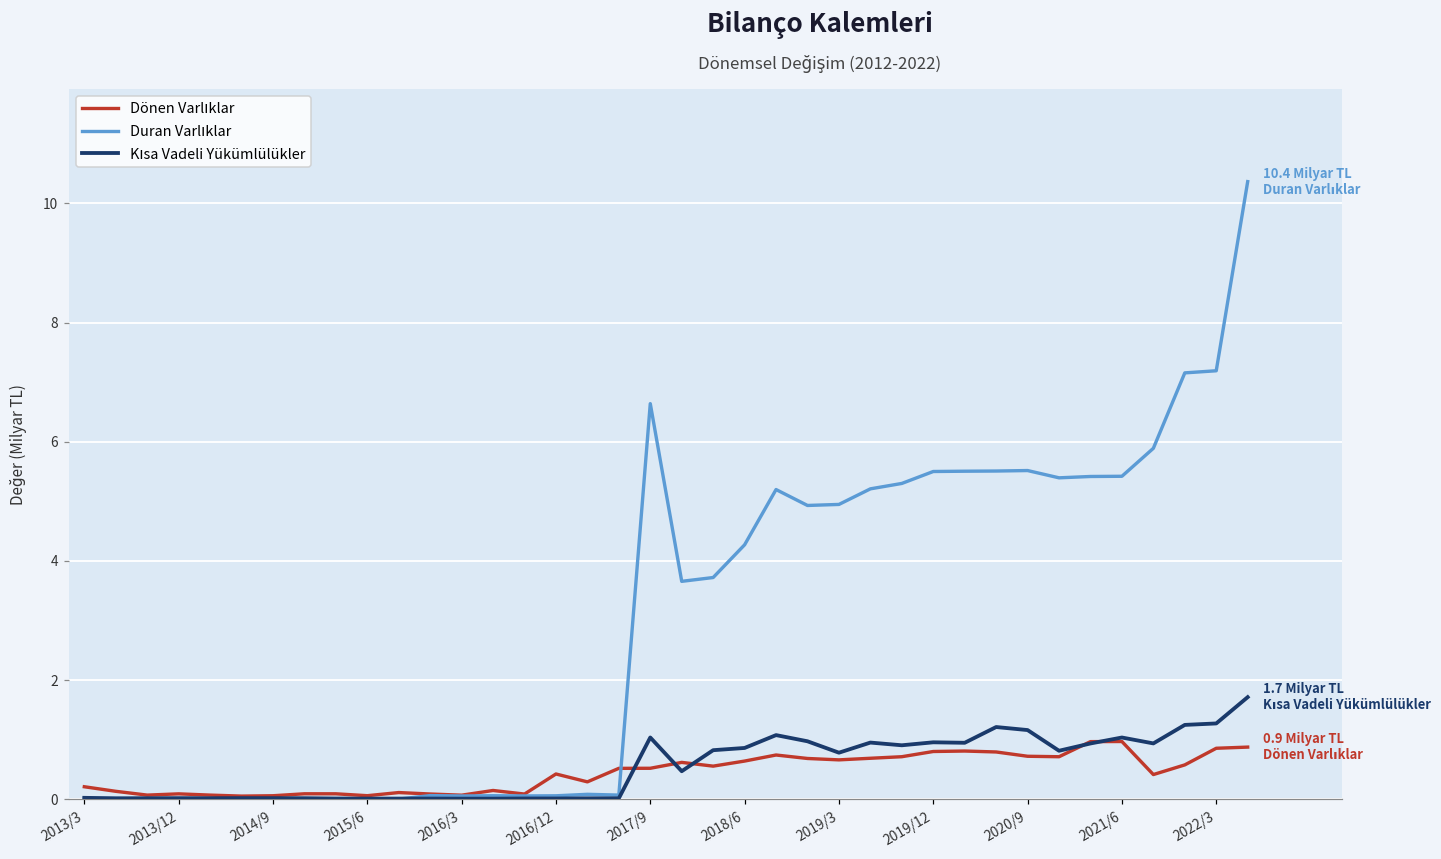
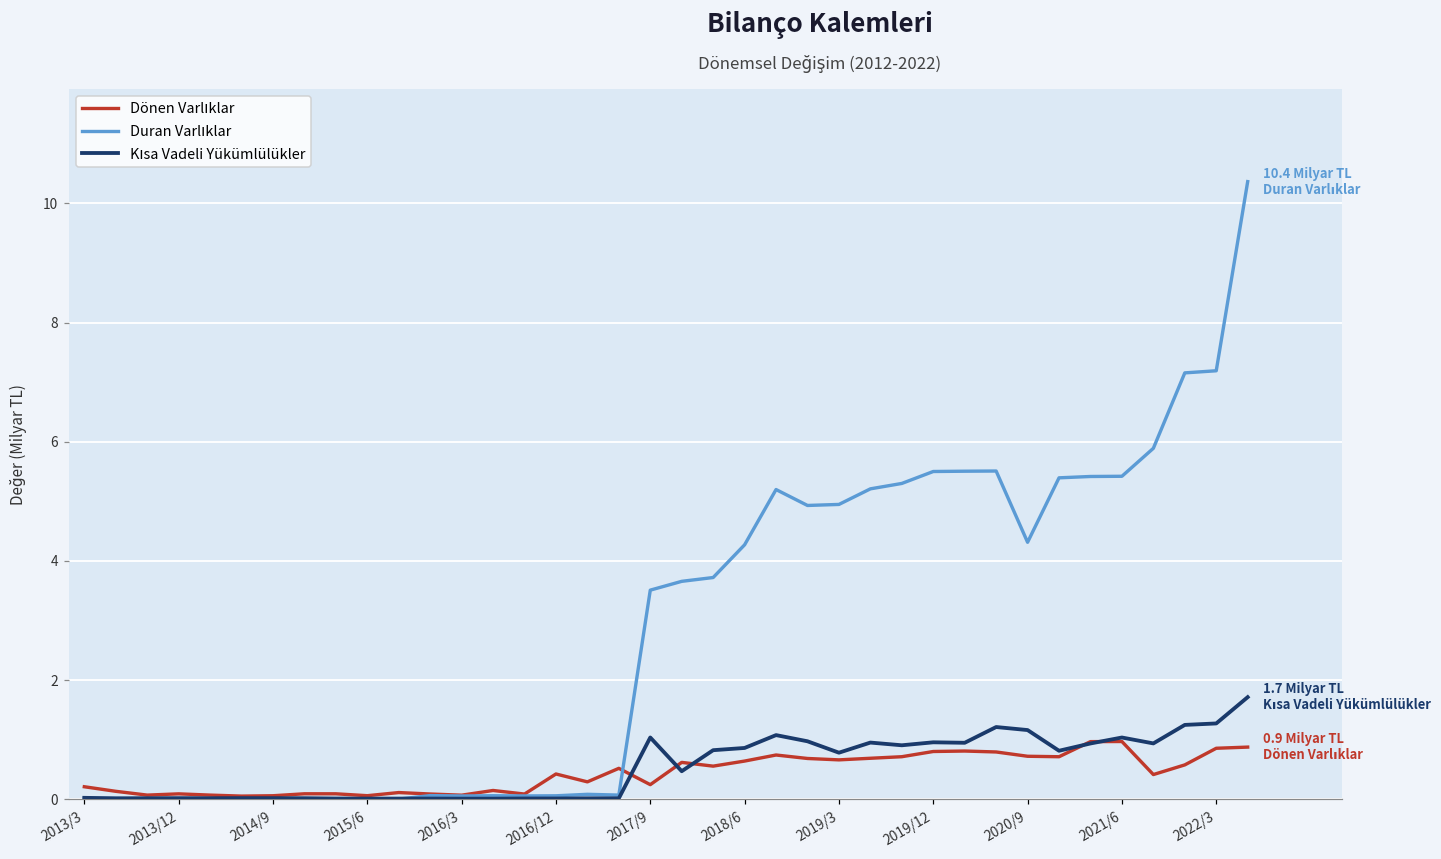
  {
    "Dönen Varlıklar": {
      "2013/3": 0.2,
      "2013/12": 0.1,
      "2015/6": 0.1,
      "2016/12": 0.4,
-     "2017/9": 0.5,
+     "2017/9": 0.2,
      "2018/6": 0.6,
      "2019/3": 0.7,
      "2019/12": 0.8,
      "2020/9": 0.7,
      "2021/6": 1.0,
      "2022/3": 0.9
    },
    "Duran Varlıklar": {
-     "2017/9": 6.6,
+     "2017/9": 3.5,
      "2018/6": 4.3,
      "2019/3": 4.9,
      "2019/12": 5.5,
-     "2020/9": 5.5,
+     "2020/9": 4.3,
      "2021/6": 5.4,
      "2022/3": 7.2
    },
    "Kısa Vadeli Yükümlülükler": {
      "2017/9": 1.0,
      "2018/6": 0.9,
      "2019/3": 0.8,
      "2019/12": 1.0,
      "2020/9": 1.2,
      "2021/6": 1.0,
      "2022/3": 1.3
    }
  }
